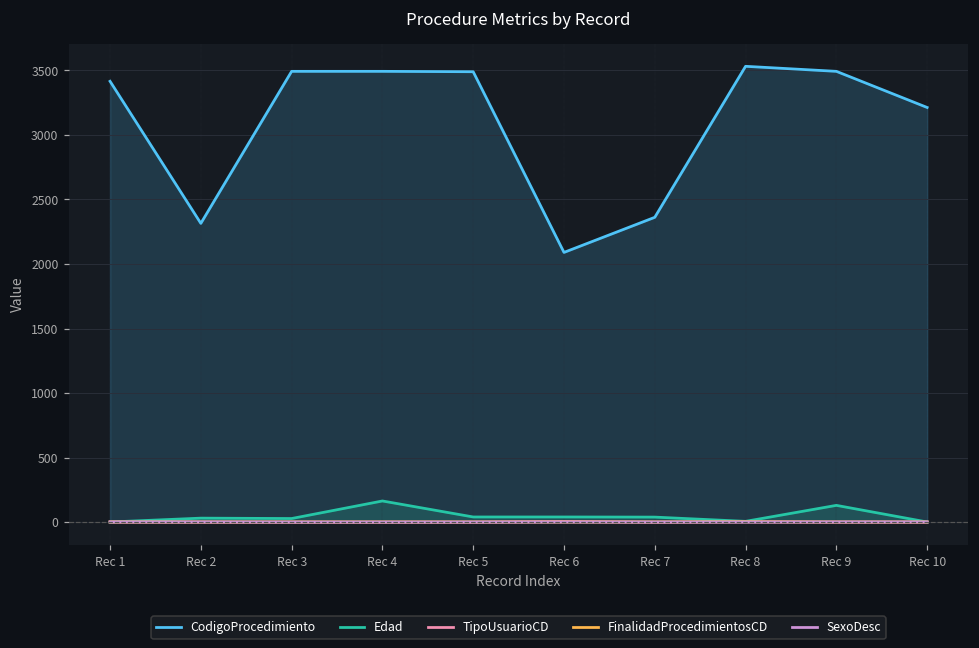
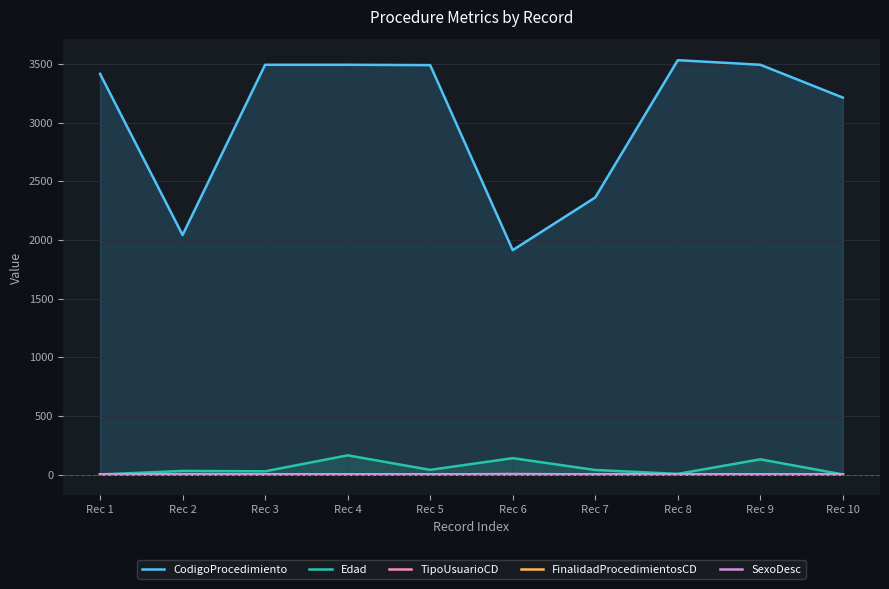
  {
    "CodigoProcedimiento": {
      "Rec 1": 3420,
-     "Rec 2": 2320,
+     "Rec 2": 2040,
      "Rec 3": 3490,
      "Rec 4": 3490,
      "Rec 5": 3490,
-     "Rec 6": 2090,
+     "Rec 6": 1910,
      "Rec 7": 2360,
      "Rec 8": 3530,
      "Rec 9": 3490,
      "Rec 10": 3210
    },
    "Edad": {
      "Rec 2": 30,
      "Rec 3": 30,
      "Rec 4": 160,
      "Rec 5": 40,
-     "Rec 6": 40,
+     "Rec 6": 140,
      "Rec 7": 40,
      "Rec 9": 130
    }
  }
